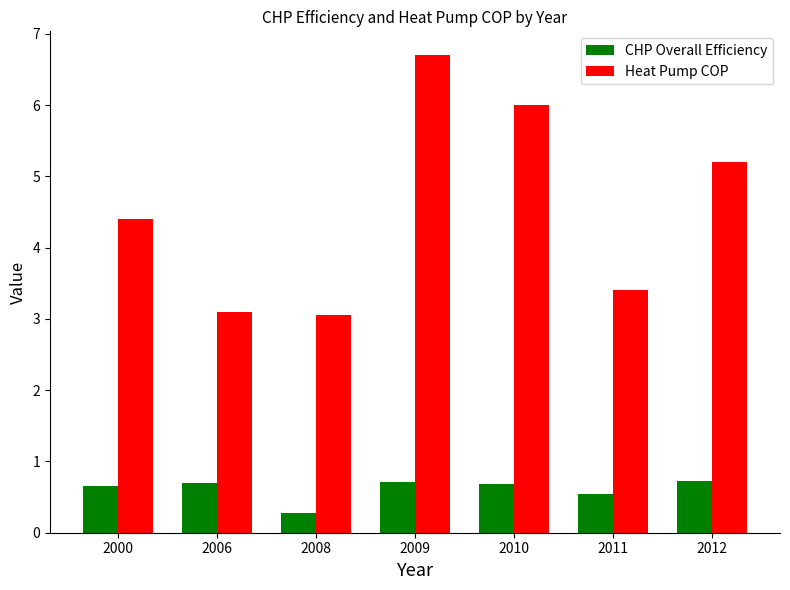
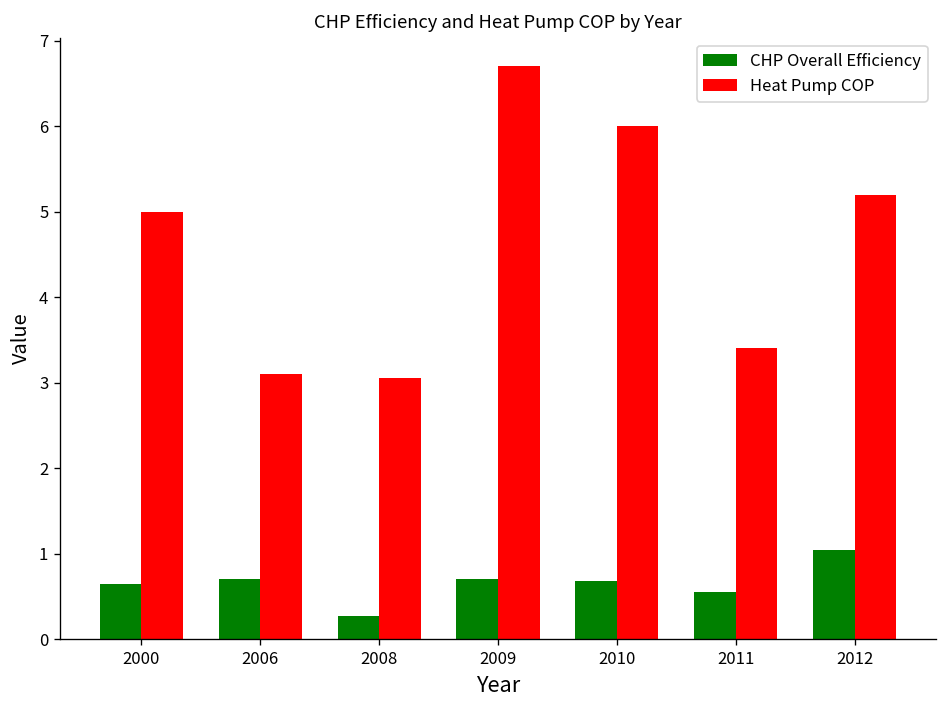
  {
    "CHP Overall Efficiency": {
      "2000": 0.7,
      "2006": 0.7,
      "2008": 0.3,
      "2009": 0.7,
      "2010": 0.7,
      "2011": 0.6,
-     "2012": 0.7
+     "2012": 1.0
    },
    "Heat Pump COP": {
-     "2000": 4.4,
+     "2000": 5.0,
      "2006": 3.1,
      "2008": 3.1,
      "2009": 6.7,
      "2010": 6.0,
      "2011": 3.4,
      "2012": 5.2
    }
  }
